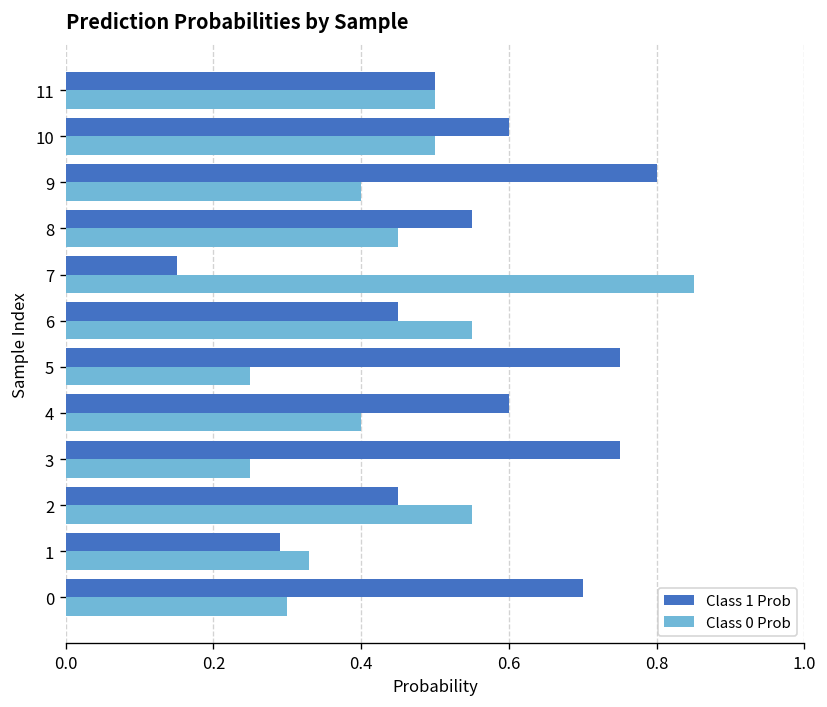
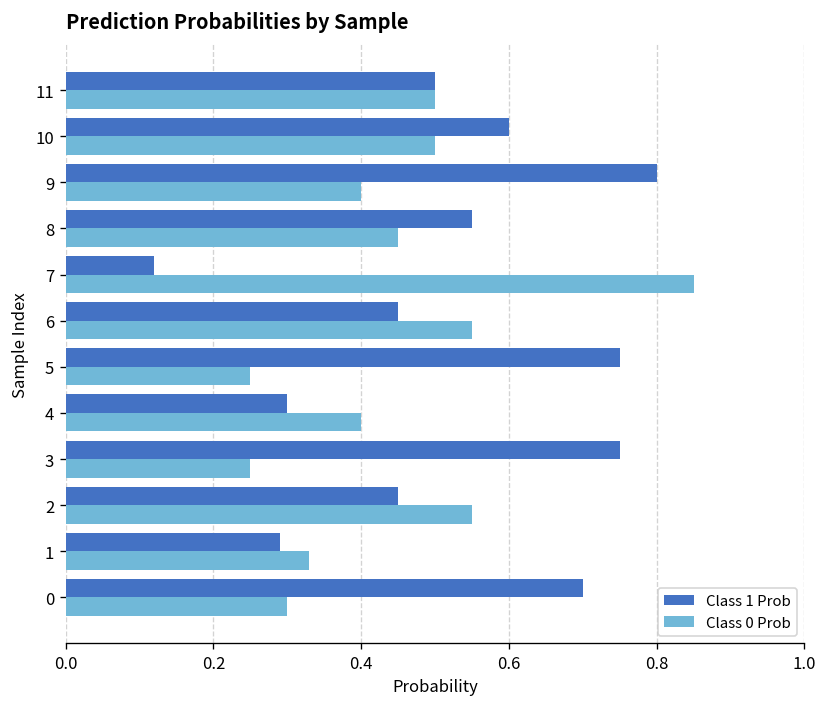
  {
    "Class 1 Prob": {
      "11": 0.50,
      "10": 0.60,
      "9": 0.80,
      "8": 0.55,
-     "7": 0.15,
+     "7": 0.12,
      "6": 0.45,
      "5": 0.75,
-     "4": 0.6,
+     "4": 0.3,
      "3": 0.75,
      "2": 0.45,
      "1": 0.29,
      "0": 0.70
    },
    "Class 0 Prob": {
      "11": 0.50,
      "10": 0.50,
      "9": 0.40,
      "8": 0.45,
      "7": 0.85,
      "6": 0.55,
      "5": 0.25,
      "4": 0.40,
      "3": 0.25,
      "2": 0.55,
      "1": 0.33,
      "0": 0.30
    }
  }
